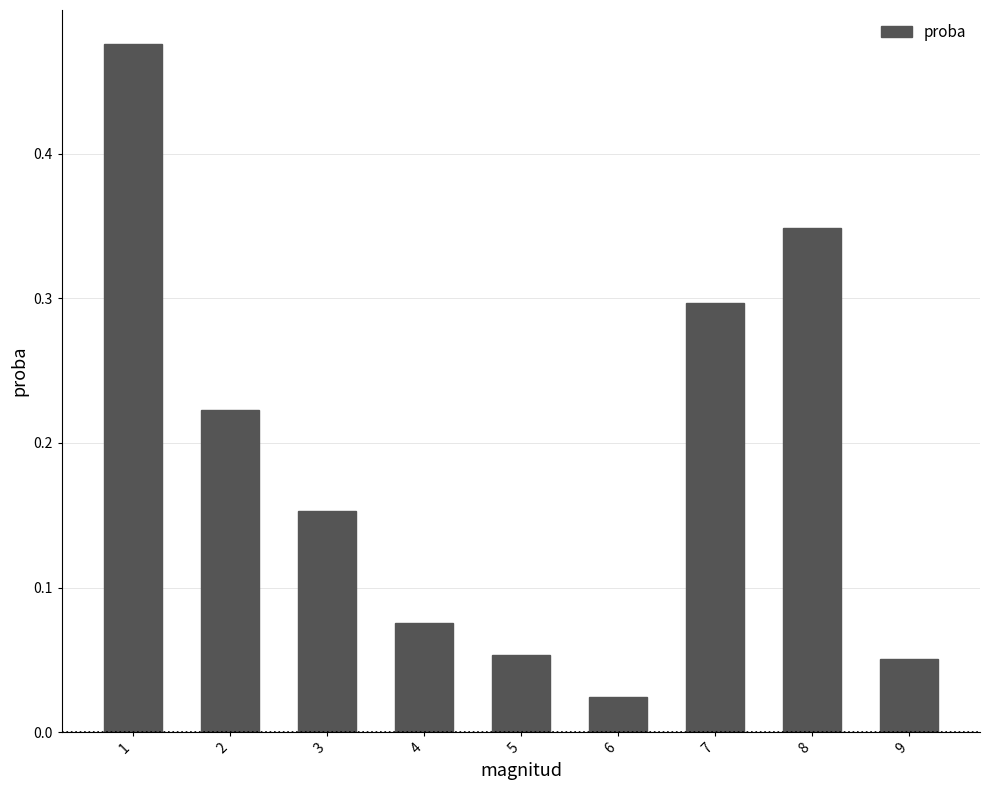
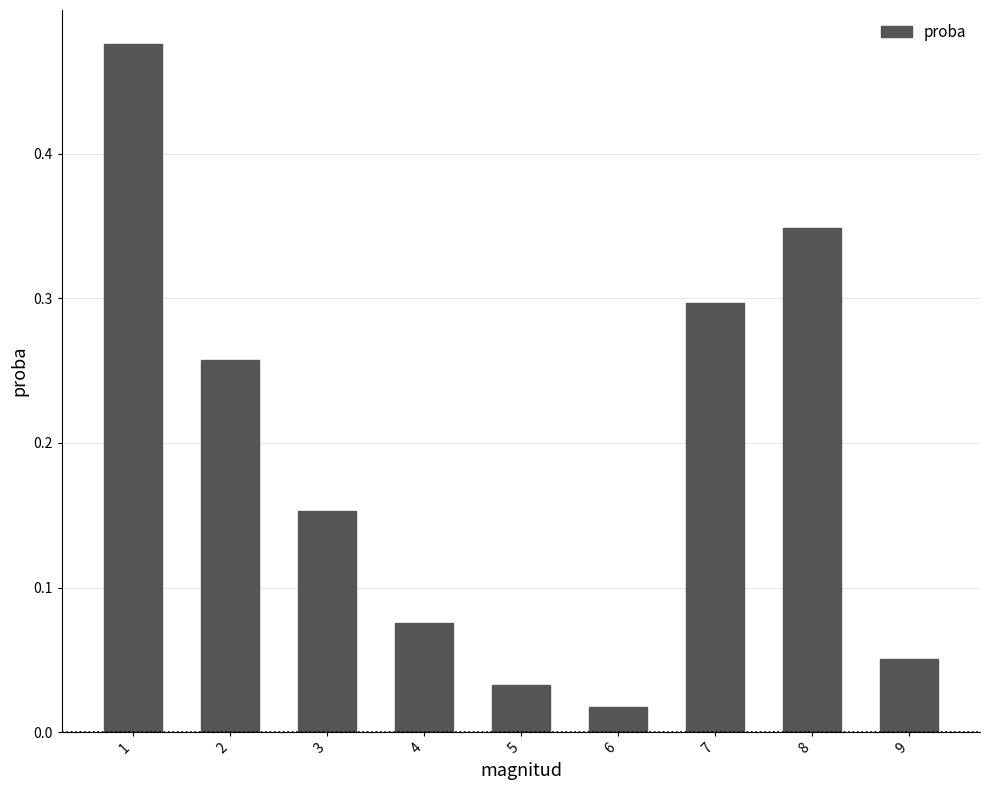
  {
    "1": 0.476,
-   "2": 0.223,
+   "2": 0.257,
    "3": 0.153,
    "4": 0.075,
-   "5": 0.053,
-   "6": 0.024,
+   "5": 0.032,
+   "6": 0.017,
    "7": 0.297,
    "8": 0.349,
    "9": 0.050
  }
